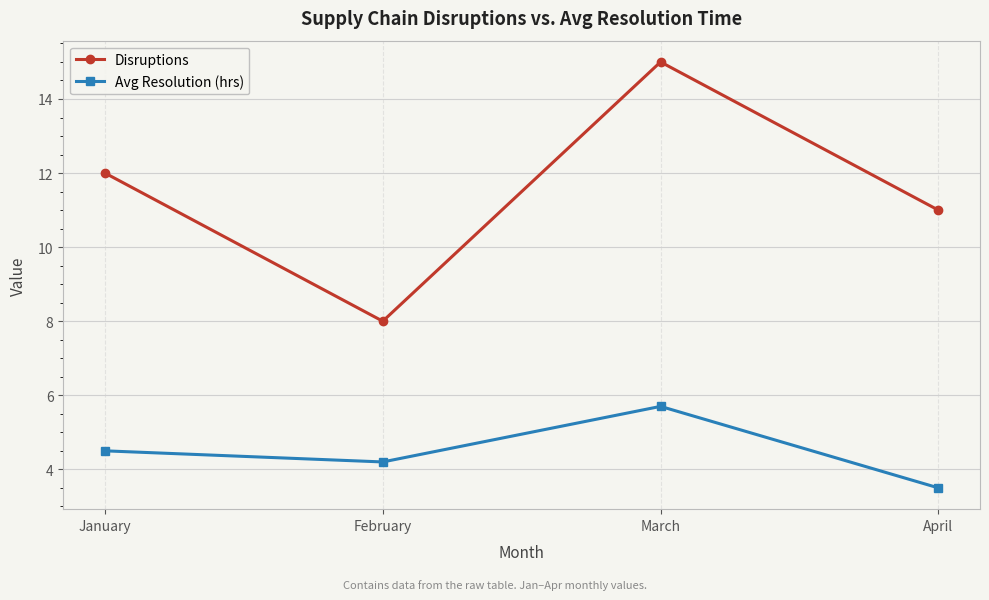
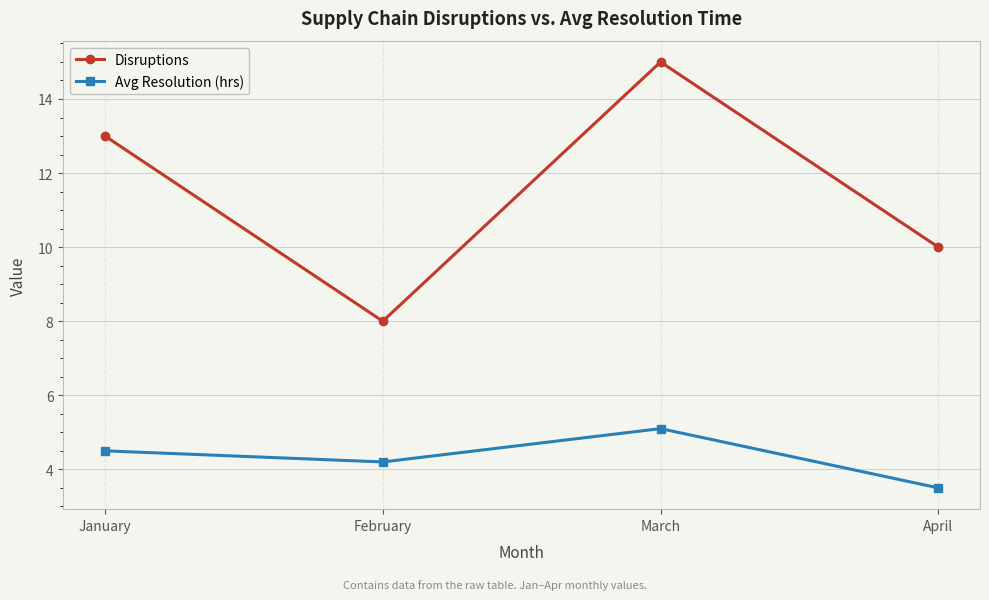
  {
    "Disruptions": {
-     "January": 12,
+     "January": 13,
      "February": 8,
      "March": 15,
-     "April": 11
+     "April": 10
    },
    "Avg Resolution (hrs)": {
      "January": 4.5,
      "February": 4.2,
-     "March": 5.7,
+     "March": 5.1,
      "April": 3.5
    }
  }
